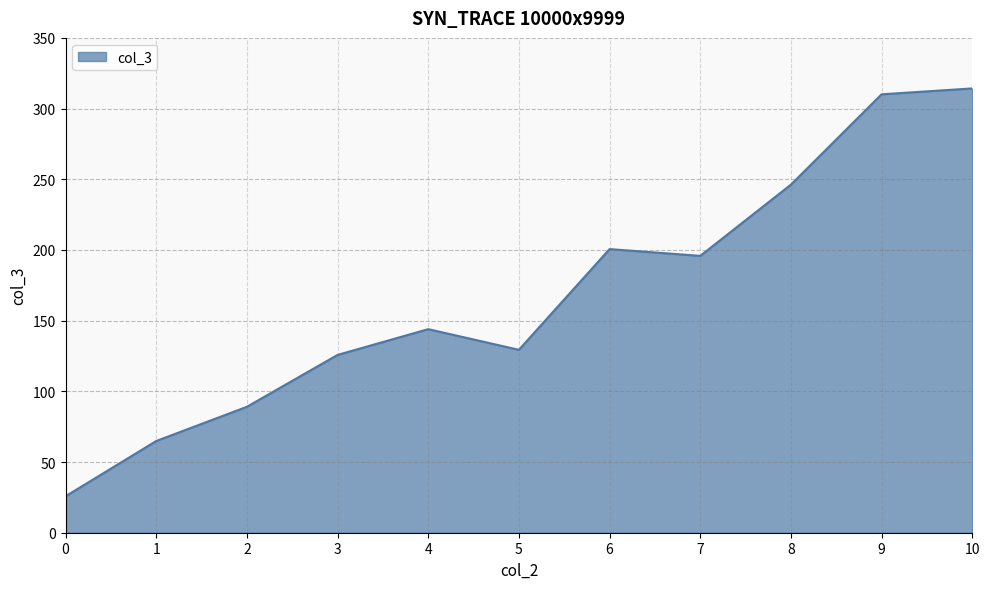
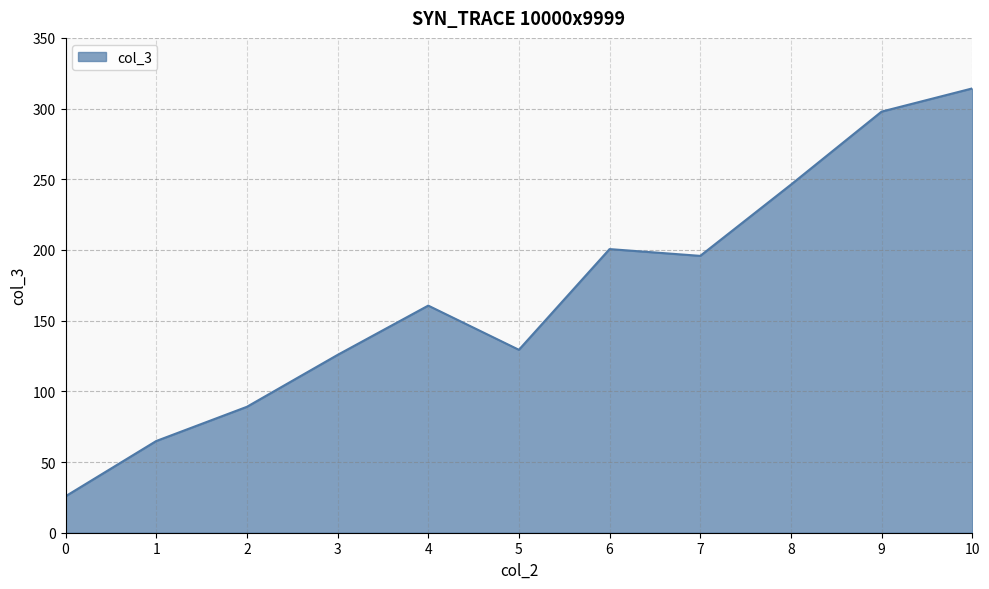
  {
    "0": 26,
    "1": 65,
    "2": 89,
    "3": 126,
-   "4": 144,
+   "4": 161,
    "5": 129,
    "6": 201,
    "7": 196,
    "8": 246,
-   "9": 310,
+   "9": 298,
    "10": 314
  }
